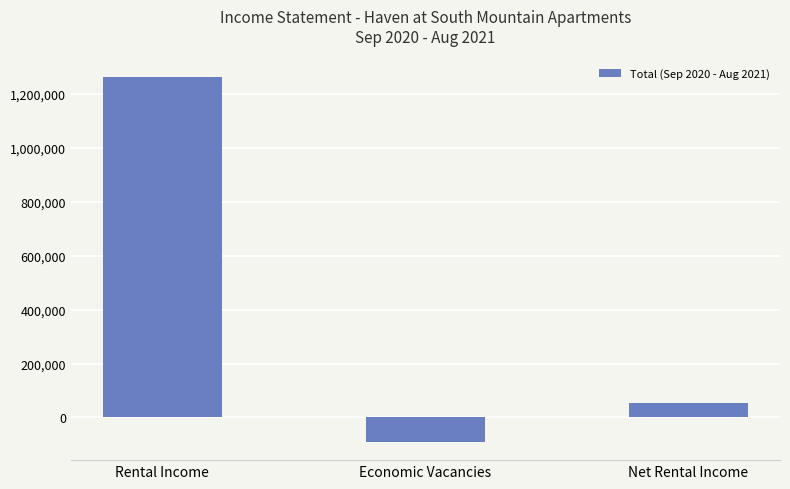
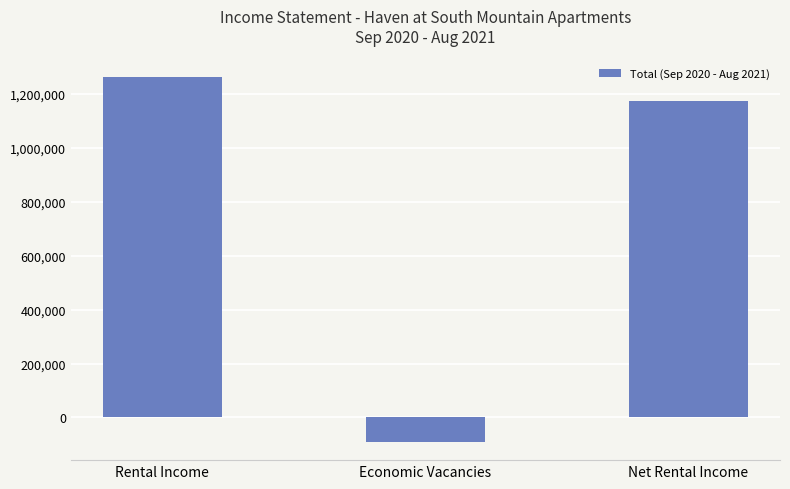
  {
    "Rental Income": "1,260,000",
    "Economic Vacancies": "-90,000",
-   "Net Rental Income": "50,000"
+   "Net Rental Income": "1,170,000"
  }
